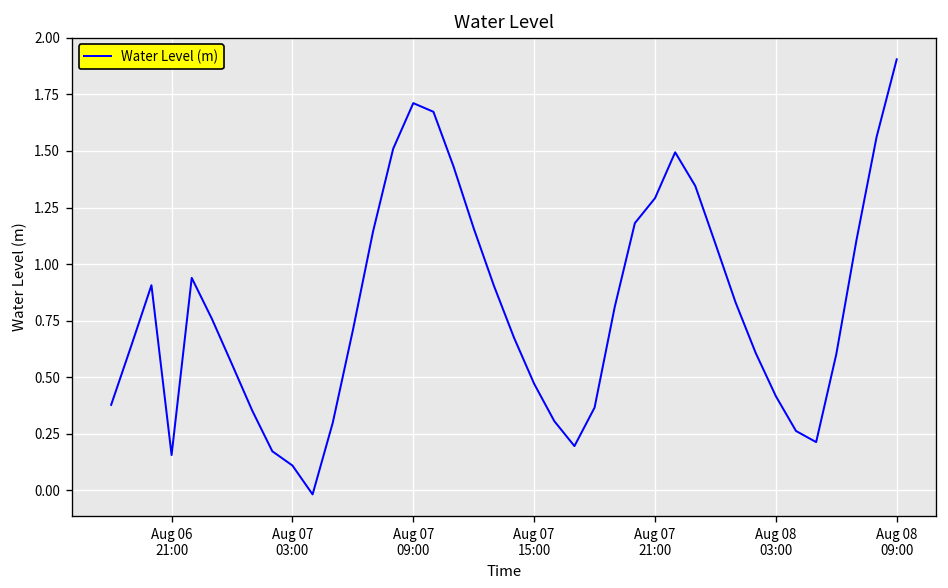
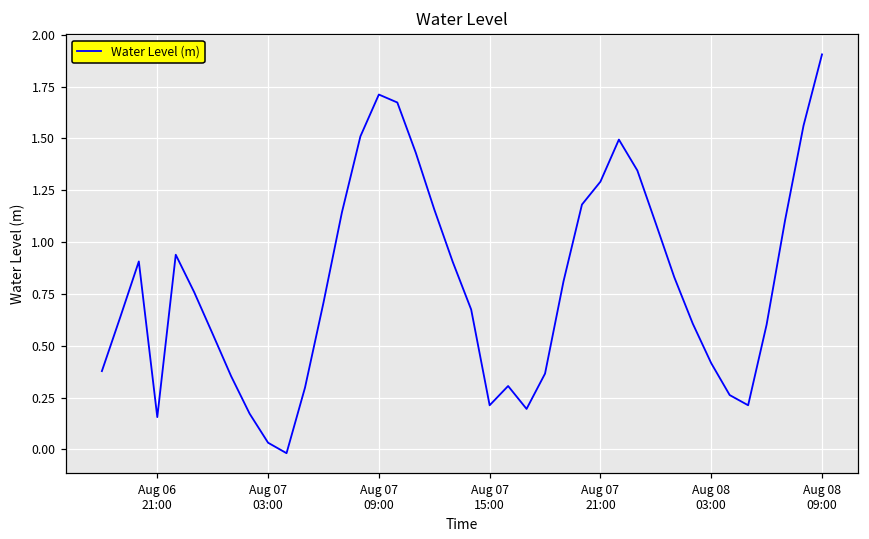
  {
    "Aug 06 21:00": 0.16,
-   "Aug 07 03:00": 0.11,
+   "Aug 07 03:00": 0.03,
    "Aug 07 09:00": 1.71,
-   "Aug 07 15:00": 0.47,
+   "Aug 07 15:00": 0.21,
    "Aug 07 21:00": 1.29,
    "Aug 08 03:00": 0.42,
    "Aug 08 09:00": 1.91
  }
